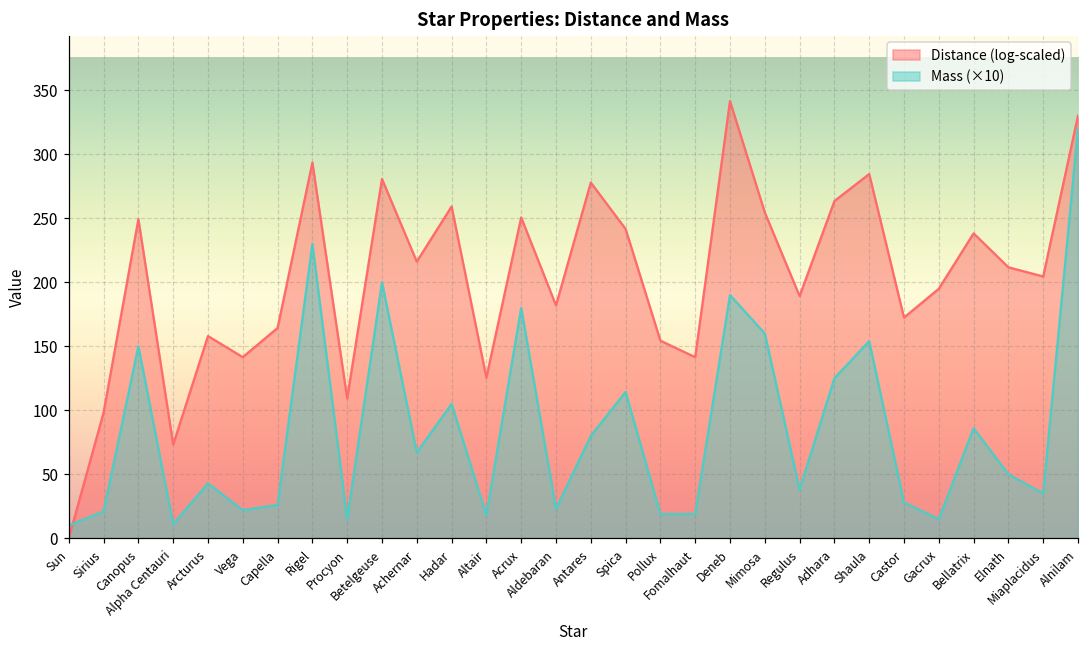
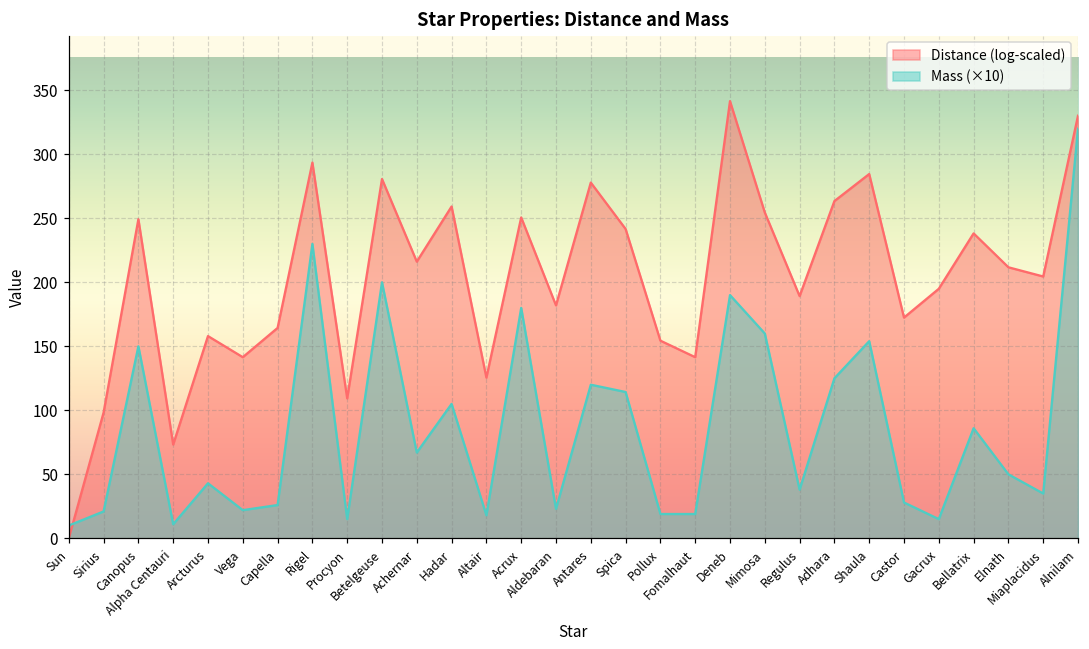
  {
    "Distance (log-scaled)": {
      "Sun": 0,
      "Sirius": 98,
      "Canopus": 249,
      "Alpha Centauri": 73,
      "Arcturus": 158,
      "Vega": 141,
      "Capella": 164,
      "Rigel": 294,
      "Procyon": 109,
      "Betelgeuse": 281,
      "Achernar": 216,
      "Hadar": 259,
      "Altair": 126,
      "Acrux": 251,
      "Aldebaran": 182,
      "Antares": 278,
      "Spica": 242,
      "Pollux": 154,
      "Fomalhaut": 141,
      "Deneb": 342,
      "Mimosa": 255,
      "Regulus": 189,
      "Adhara": 263,
      "Shaula": 285,
      "Castor": 172,
      "Gacrux": 195,
      "Bellatrix": 238,
      "Elnath": 212,
      "Miaplacidus": 205,
      "Alnilam": 330
    },
    "Mass (×10)": {
      "Sun": 10,
      "Sirius": 21,
      "Canopus": 150,
      "Alpha Centauri": 11,
      "Arcturus": 43,
      "Vega": 22,
      "Capella": 26,
      "Rigel": 230,
      "Procyon": 15,
      "Betelgeuse": 200,
      "Achernar": 67,
      "Hadar": 105,
      "Altair": 18,
      "Acrux": 180,
      "Aldebaran": 23,
-     "Antares": 80,
+     "Antares": 120,
      "Spica": 114,
      "Pollux": 19,
      "Fomalhaut": 19,
      "Deneb": 190,
      "Mimosa": 160,
      "Regulus": 38,
      "Adhara": 125,
      "Shaula": 154,
      "Castor": 28,
      "Gacrux": 15,
      "Bellatrix": 86,
      "Elnath": 50,
      "Miaplacidus": 35,
      "Alnilam": 320
    }
  }
